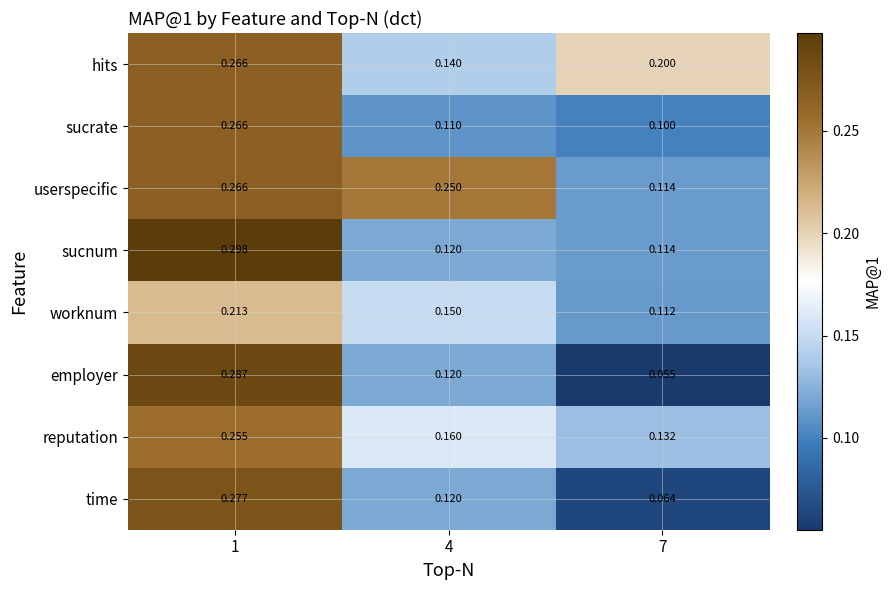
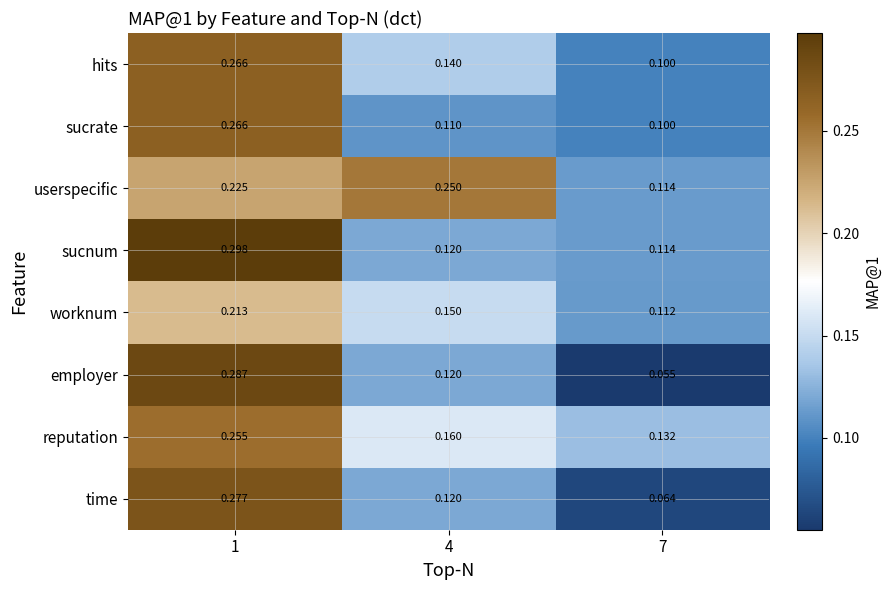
  {
    "hits": {
      "1": 0.266,
      "4": 0.140,
-     "7": 0.200
+     "7": 0.100
    },
    "sucrate": {
      "1": 0.266,
      "4": 0.110,
      "7": 0.100
    },
    "userspecific": {
-     "1": 0.266,
+     "1": 0.225,
      "4": 0.250,
      "7": 0.114
    },
    "sucnum": {
      "1": 0.298,
      "4": 0.120,
      "7": 0.114
    },
    "worknum": {
      "1": 0.213,
      "4": 0.150,
      "7": 0.112
    },
    "employer": {
      "1": 0.287,
      "4": 0.120,
      "7": 0.055
    },
    "reputation": {
      "1": 0.255,
      "4": 0.160,
      "7": 0.132
    },
    "time": {
      "1": 0.277,
      "4": 0.120,
      "7": 0.064
    }
  }
